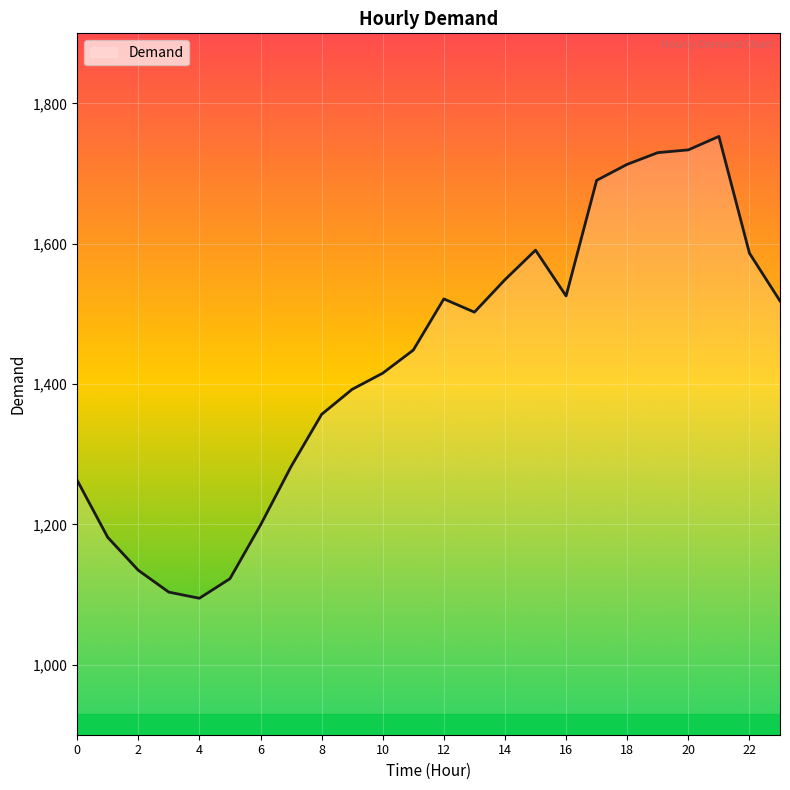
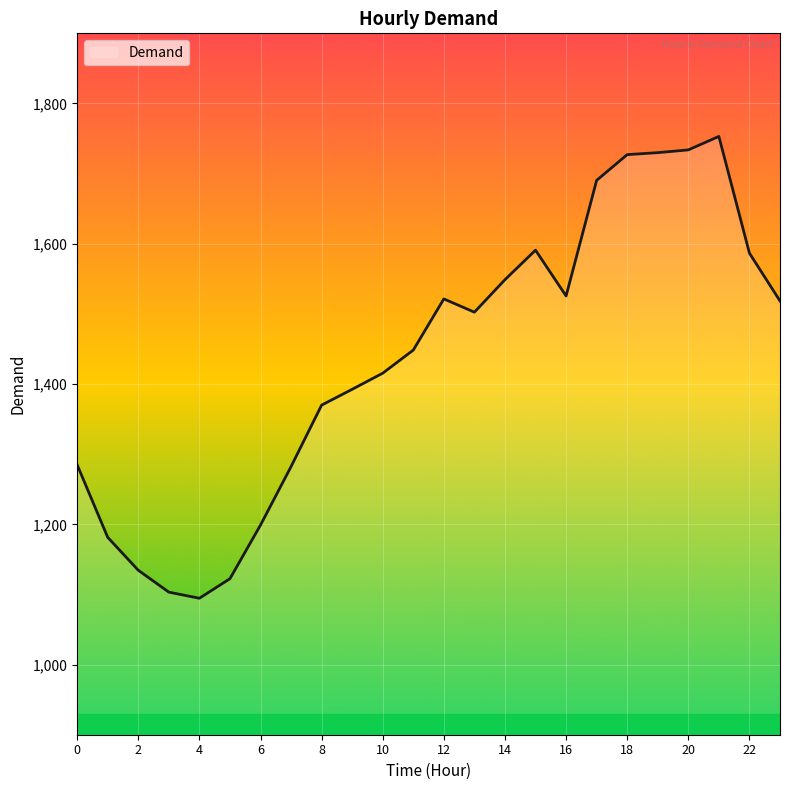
  {
-   "0": "1,260",
+   "0": "1,280",
    "2": "1,130",
    "4": "1,090",
    "6": "1,200",
-   "8": "1,360",
+   "8": "1,370",
    "10": "1,420",
    "12": "1,520",
    "14": "1,550",
    "16": "1,530",
-   "18": "1,710",
+   "18": "1,730",
    "20": "1,730",
    "22": "1,590"
  }
